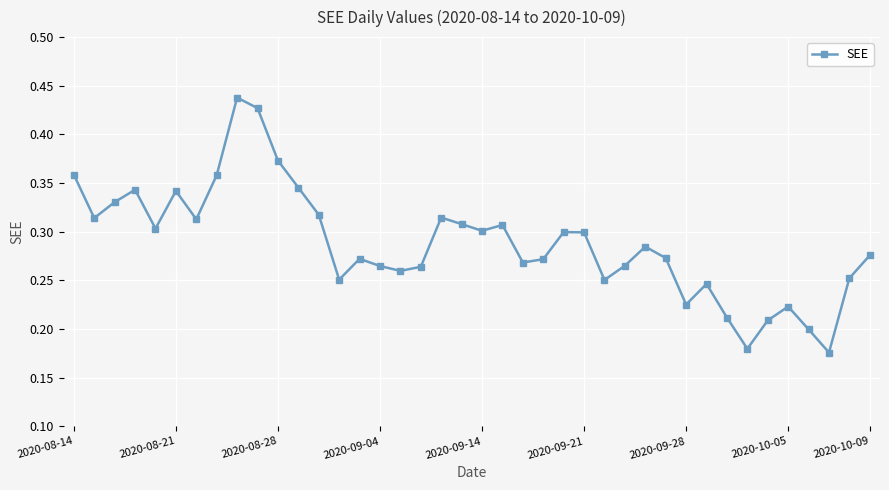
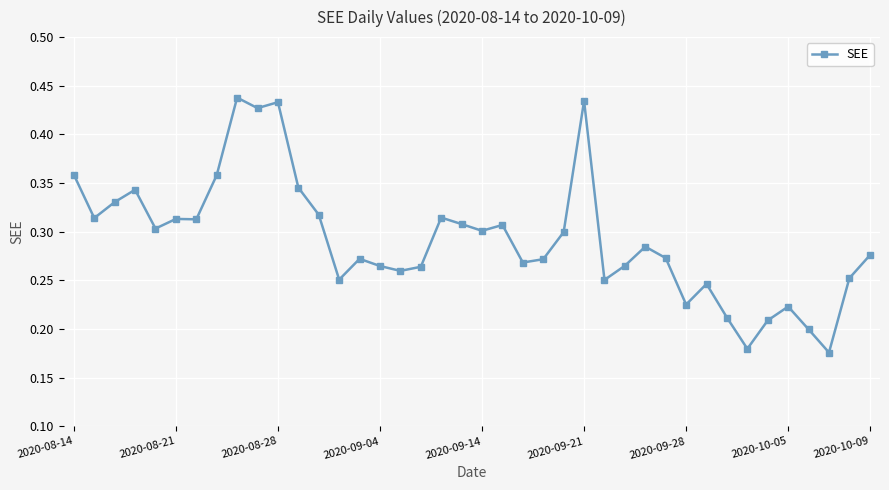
  {
    "2020-08-14": 0.36,
-   "2020-08-21": 0.34,
-   "2020-08-28": 0.37,
+   "2020-08-21": 0.31,
+   "2020-08-28": 0.43,
    "2020-09-04": 0.26,
    "2020-09-14": 0.30,
-   "2020-09-21": 0.30,
+   "2020-09-21": 0.43,
    "2020-09-28": 0.23,
    "2020-10-05": 0.22,
    "2020-10-09": 0.28
  }
